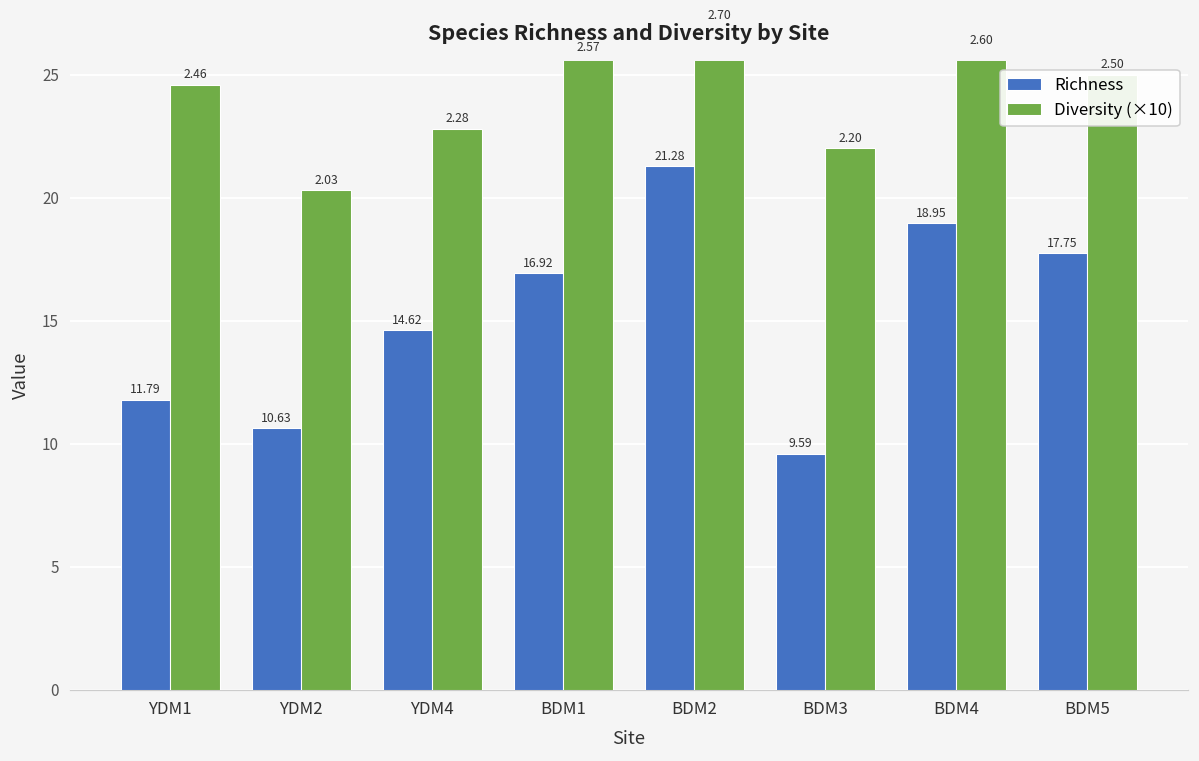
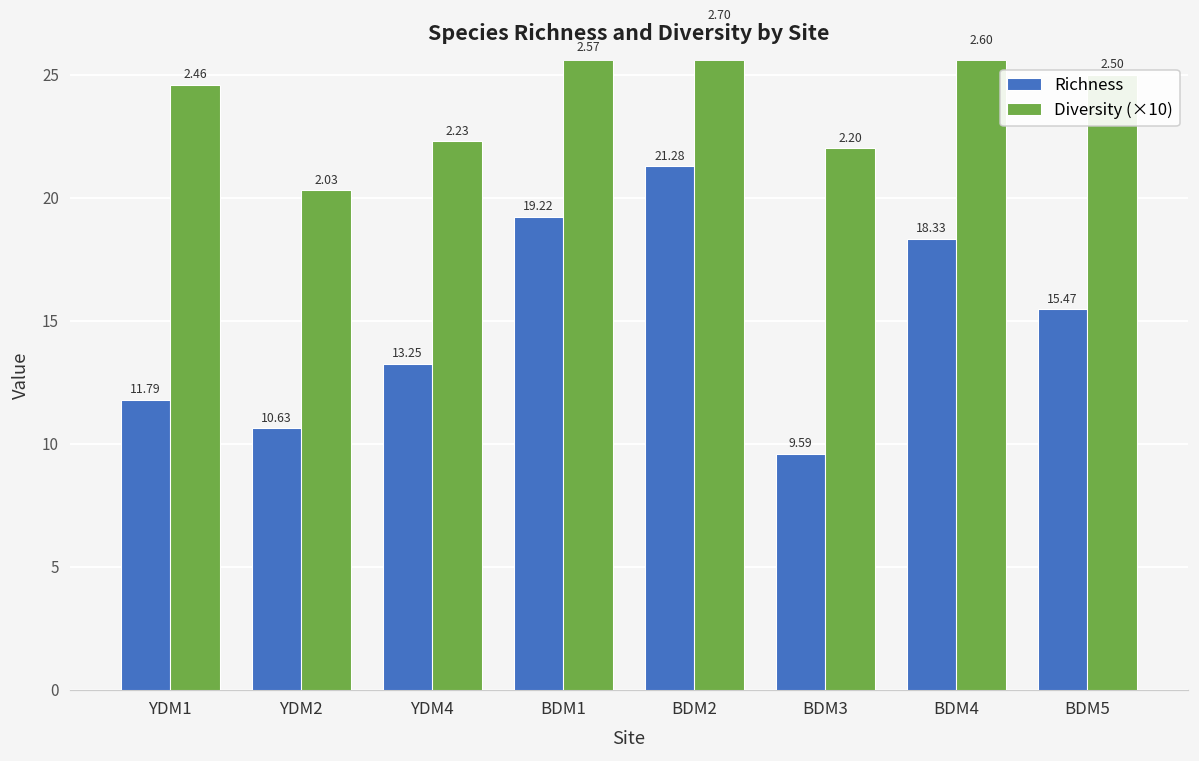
  {
    "Richness": {
      "YDM1": 11.79,
      "YDM2": 10.63,
-     "YDM4": 14.62,
-     "BDM1": 16.92,
+     "YDM4": 13.25,
+     "BDM1": 19.22,
      "BDM2": 21.28,
      "BDM3": 9.59,
-     "BDM4": 18.95,
-     "BDM5": 17.75
+     "BDM4": 18.33,
+     "BDM5": 15.47
    },
    "Diversity (×10)": {
-     "YDM4": 2.28
+     "YDM4": 2.23
    }
  }
